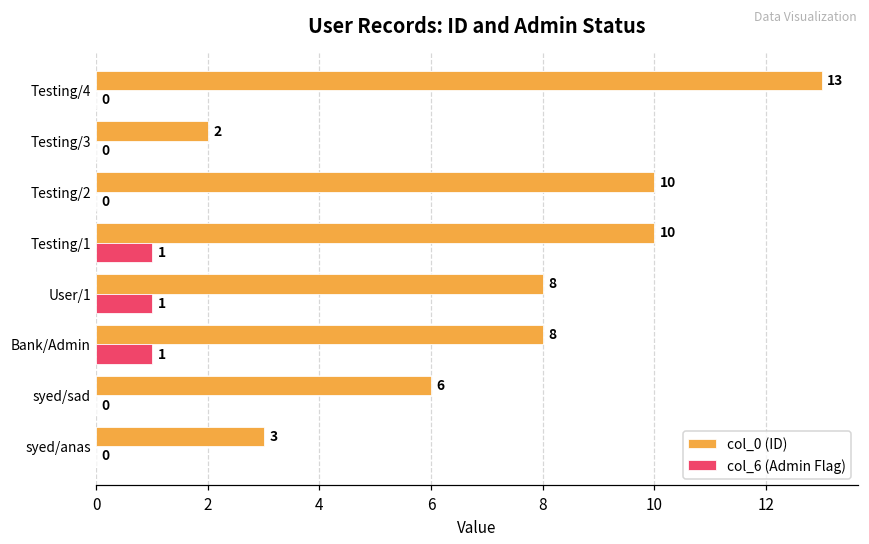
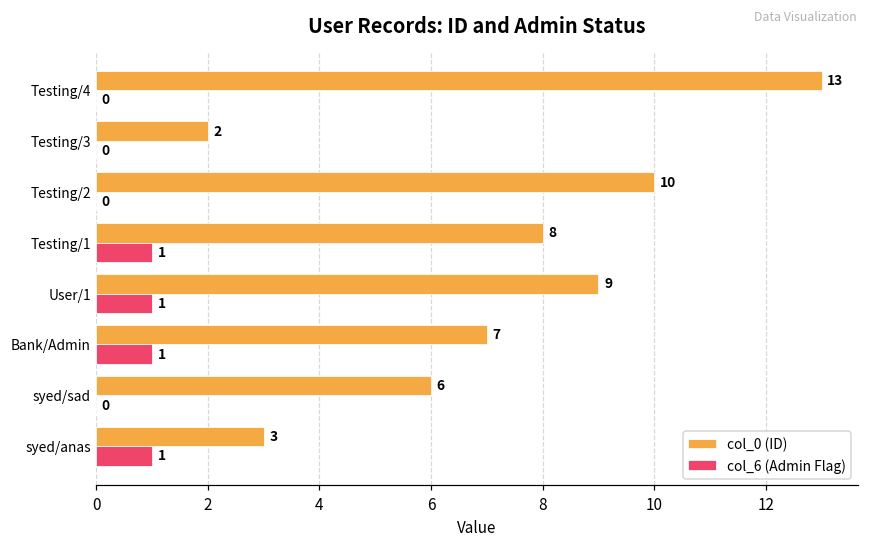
  {
    "col_0 (ID)": {
      "Testing/4": 13,
      "Testing/3": 2,
      "Testing/2": 10,
-     "Testing/1": 10,
-     "User/1": 8,
-     "Bank/Admin": 8,
+     "Testing/1": 8,
+     "User/1": 9,
+     "Bank/Admin": 7,
      "syed/sad": 6,
      "syed/anas": 3
    },
    "col_6 (Admin Flag)": {
      "Testing/4": 0,
      "Testing/3": 0,
      "Testing/2": 0,
      "Testing/1": 1,
      "User/1": 1,
      "Bank/Admin": 1,
      "syed/sad": 0,
-     "syed/anas": 0
+     "syed/anas": 1
    }
  }
